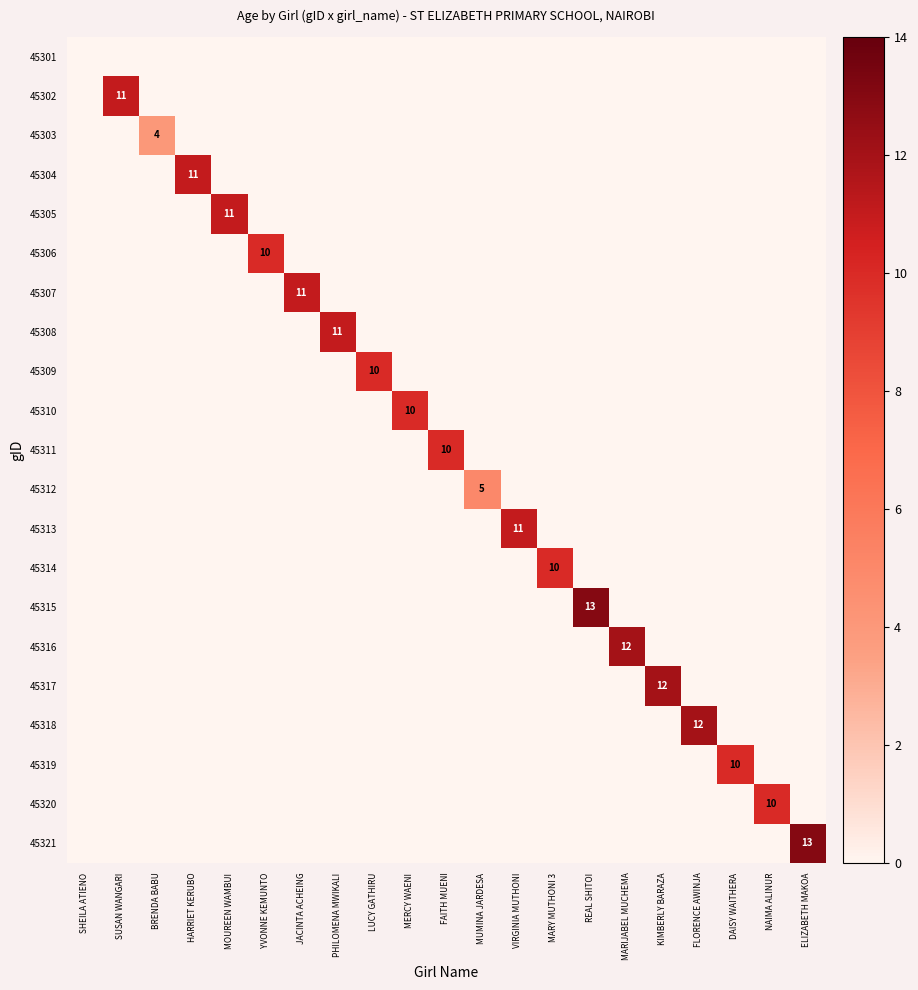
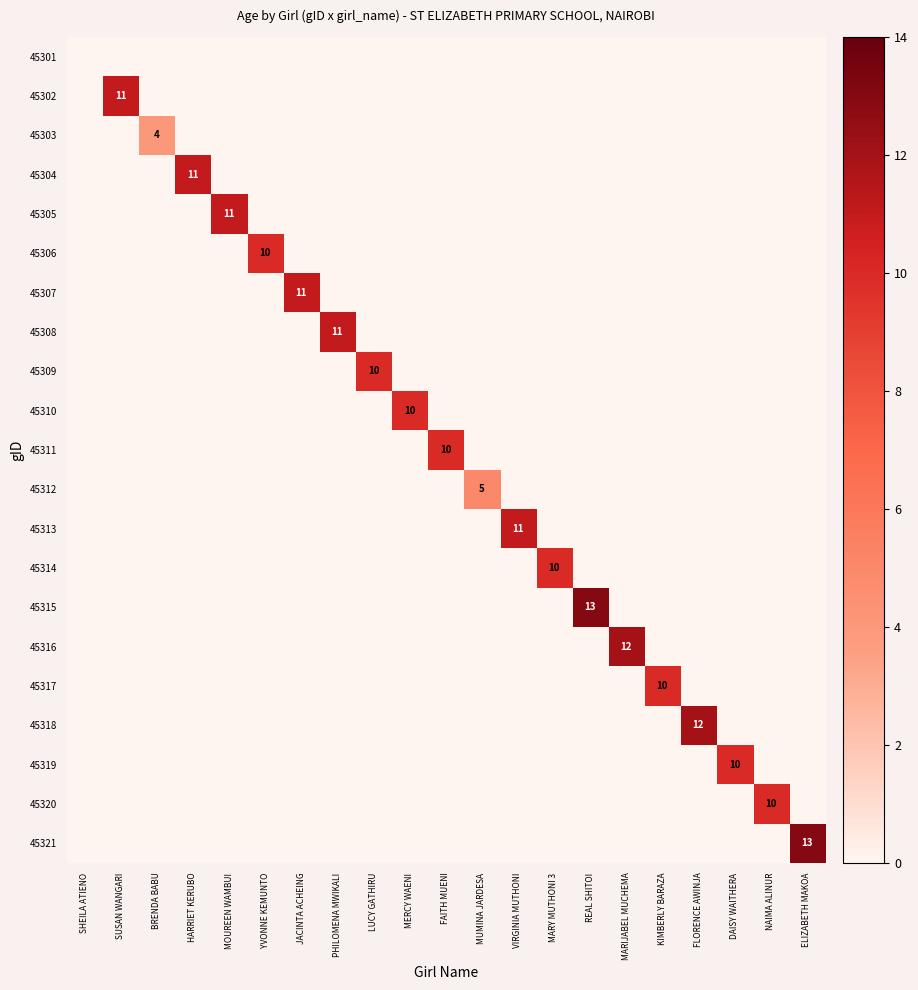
  {
    "45302": {
      "SUSAN WANGARI": 11
    },
    "45303": {
      "BRENDA BABU": 4
    },
    "45304": {
      "HARRIET KERUBO": 11
    },
    "45305": {
      "MOUREEN WAMBUI": 11
    },
    "45306": {
      "YVONNE KEMUNTO": 10
    },
    "45307": {
      "JACINTA ACHEING": 11
    },
    "45308": {
      "PHILOMENA MWIKALI": 11
    },
    "45309": {
      "LUCY GATHIRU": 10
    },
    "45310": {
      "MERCY WAENI": 10
    },
    "45311": {
      "FAITH MUENI": 10
    },
    "45312": {
      "MUMINA JARDESA": 5
    },
    "45313": {
      "VIRGINIA MUTHONI": 11
    },
    "45314": {
      "MARY MUTHONI 3": 10
    },
    "45315": {
      "REAL SHITOI": 13
    },
    "45316": {
      "MARIJABEL MUCHEMA": 12
    },
    "45317": {
-     "KIMBERLY BARAZA": 12
+     "KIMBERLY BARAZA": 10
    },
    "45318": {
      "FLORENCE AWINJA": 12
    },
    "45319": {
      "DAISY WAITHERA": 10
    },
    "45320": {
      "NAIMA ALINUR": 10
    },
    "45321": {
      "ELIZABETH MAKOA": 13
    }
  }
